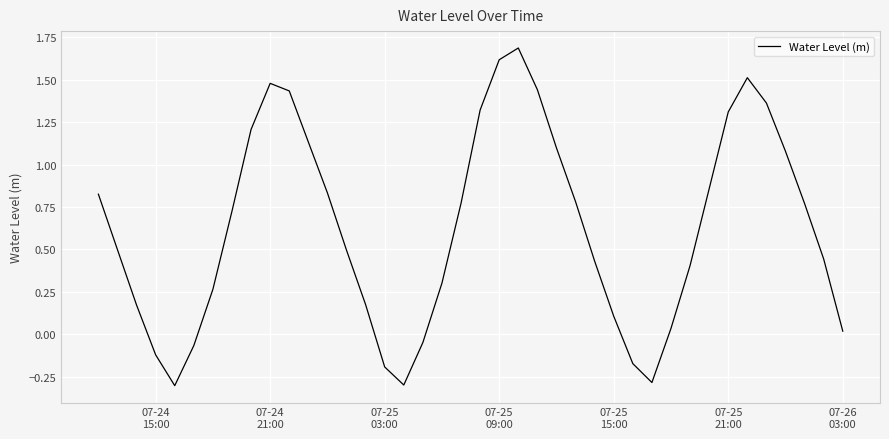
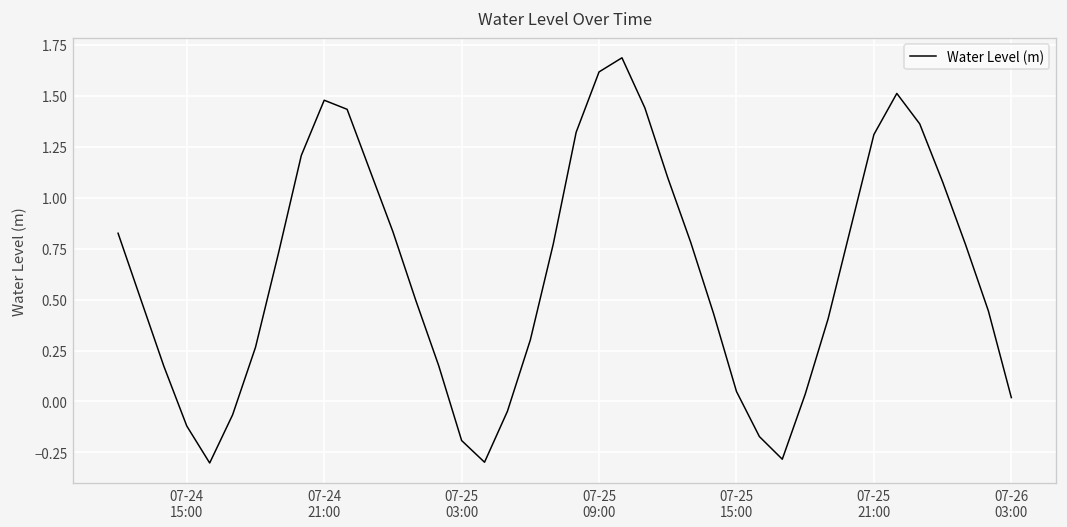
  {
    "07-24 15:00": -0.12,
    "07-24 21:00": 1.48,
    "07-25 03:00": -0.19,
    "07-25 09:00": 1.62,
-   "07-25 15:00": 0.11,
+   "07-25 15:00": 0.05,
    "07-25 21:00": 1.31,
    "07-26 03:00": 0.02
  }
